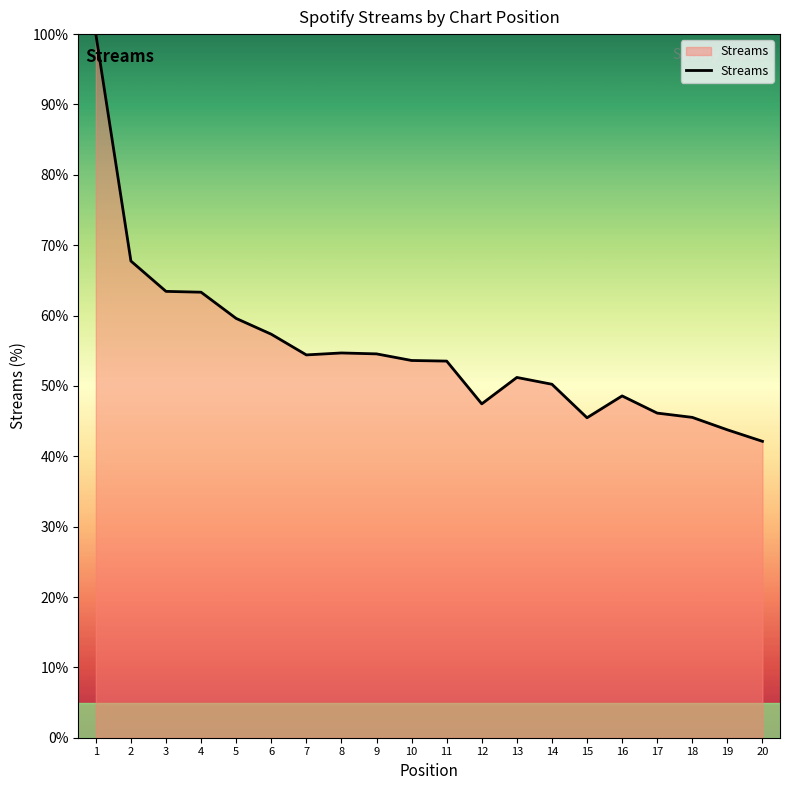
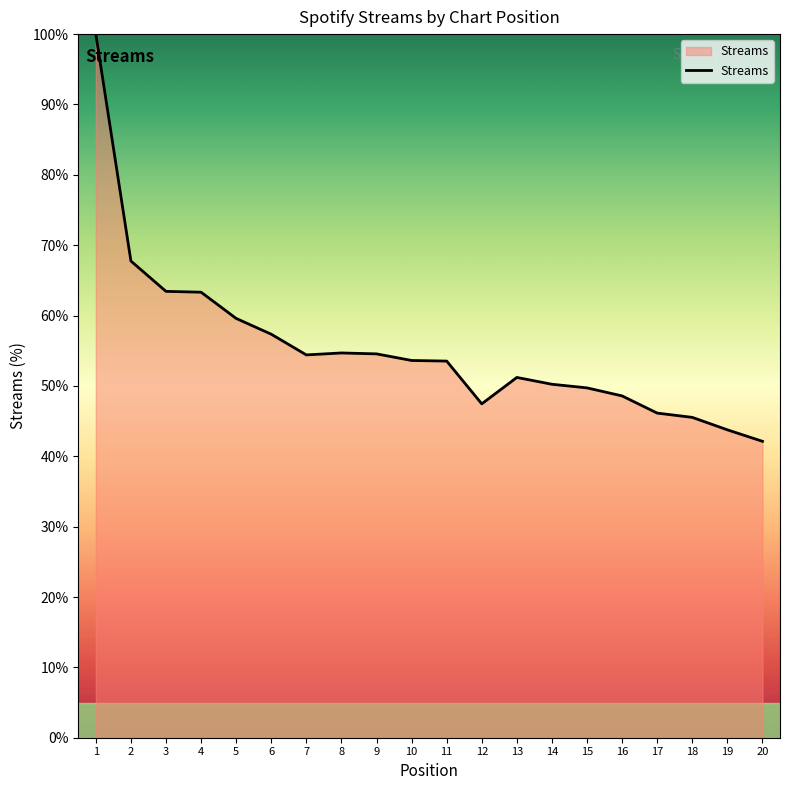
  {
    "1": "100%",
    "2": "68%",
    "3": "63%",
    "4": "63%",
    "5": "60%",
    "6": "57%",
    "7": "54%",
    "8": "55%",
    "9": "55%",
    "10": "54%",
    "11": "54%",
    "12": "47%",
    "13": "51%",
    "14": "50%",
-   "15": "45%",
+   "15": "50%",
    "16": "49%",
    "17": "46%",
    "18": "46%",
    "19": "44%",
    "20": "42%"
  }
